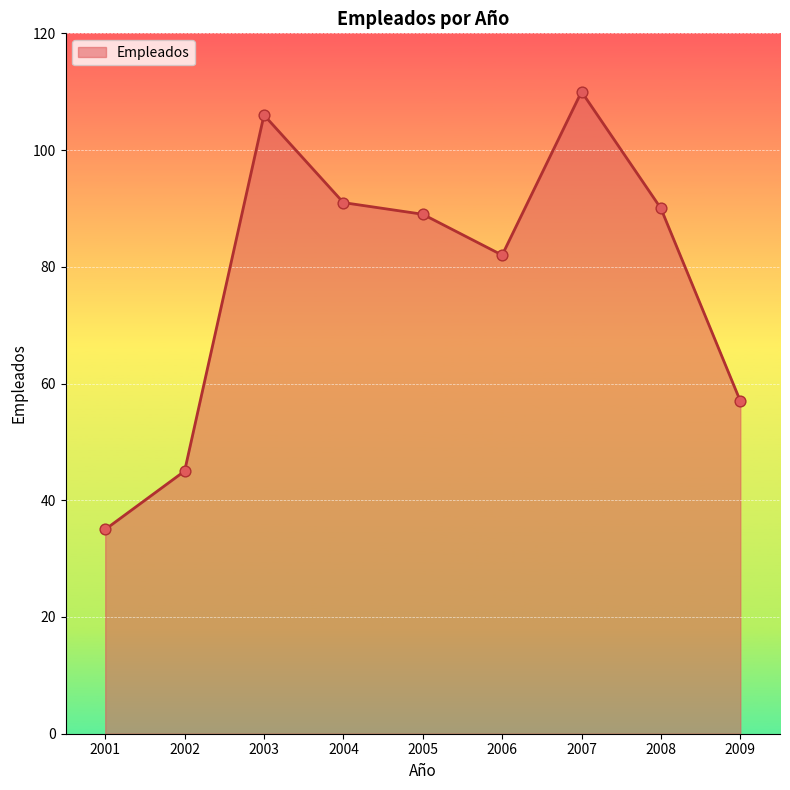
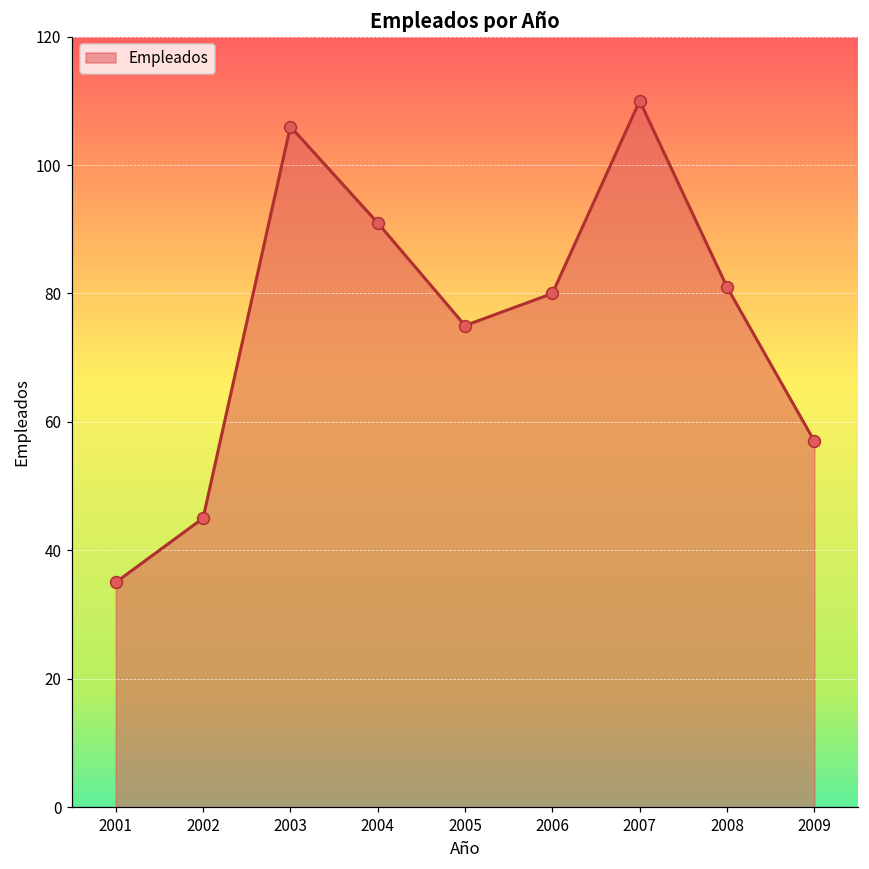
  {
    "2001": 35,
    "2002": 45,
    "2003": 106,
    "2004": 91,
-   "2005": 89,
-   "2006": 82,
+   "2005": 75,
+   "2006": 80,
    "2007": 110,
-   "2008": 90,
+   "2008": 81,
    "2009": 57
  }
